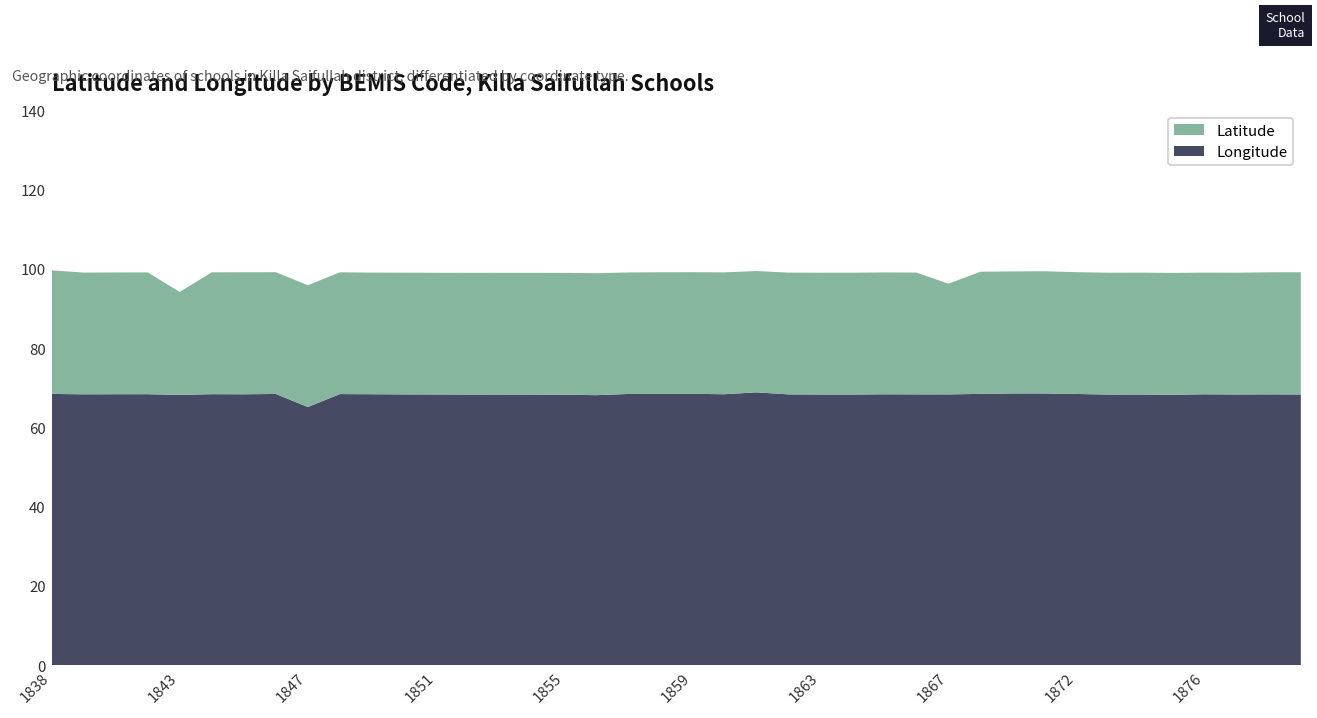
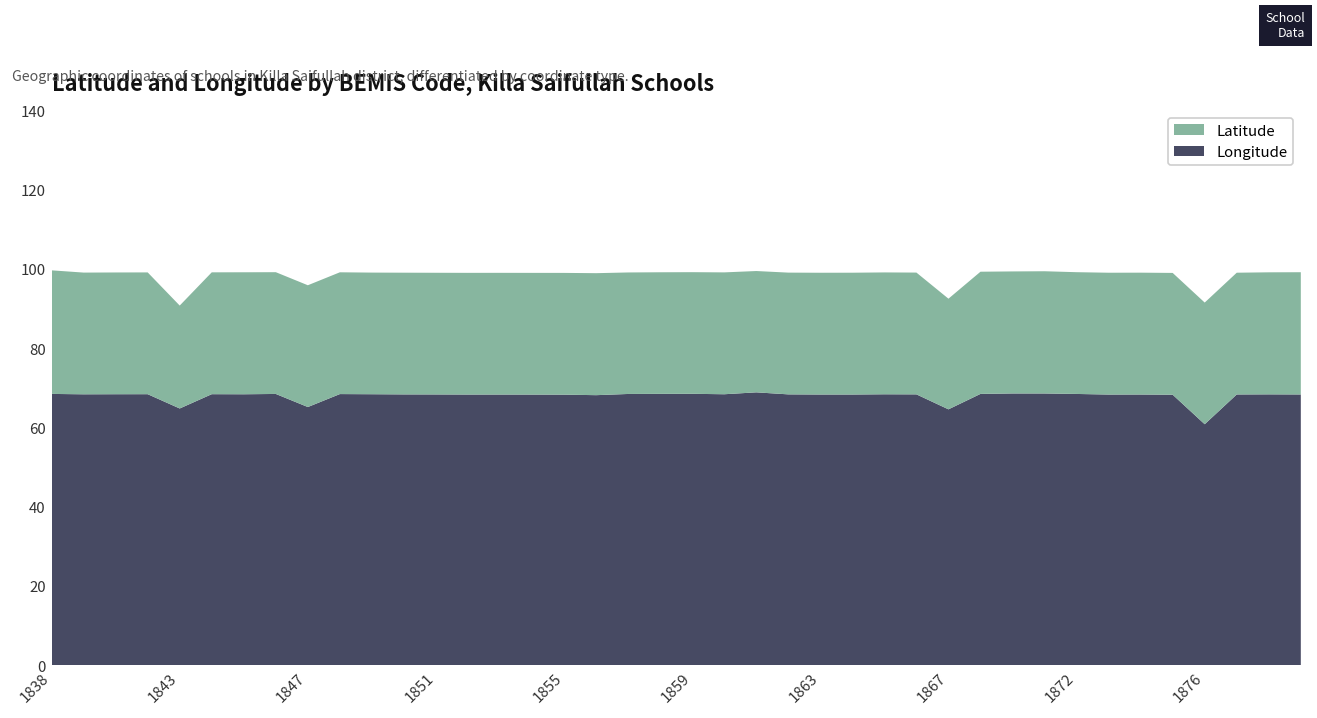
  {
    "Longitude": {
      "1838": 68,
-     "1843": 68,
+     "1843": 65,
      "1847": 65,
      "1851": 68,
      "1855": 68,
      "1859": 69,
      "1863": 68,
-     "1867": 68,
+     "1867": 65,
      "1872": 68,
-     "1876": 68
+     "1876": 61
    },
    "Latitude": {
      "1838": 31,
      "1843": 26,
      "1847": 31,
      "1851": 31,
      "1855": 31,
      "1859": 31,
      "1863": 31,
      "1867": 28,
      "1872": 31,
      "1876": 31
    }
  }
